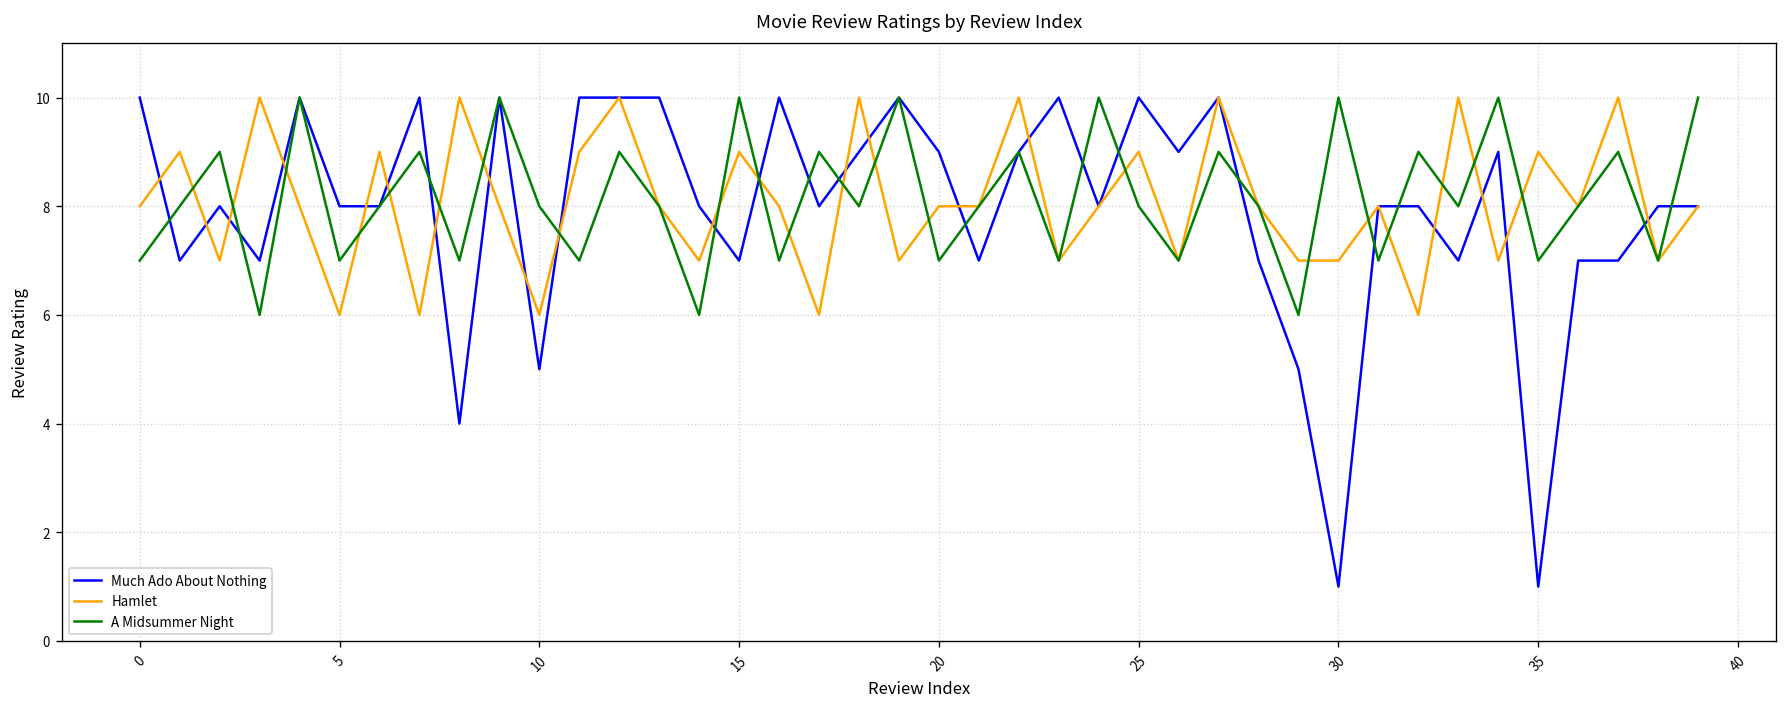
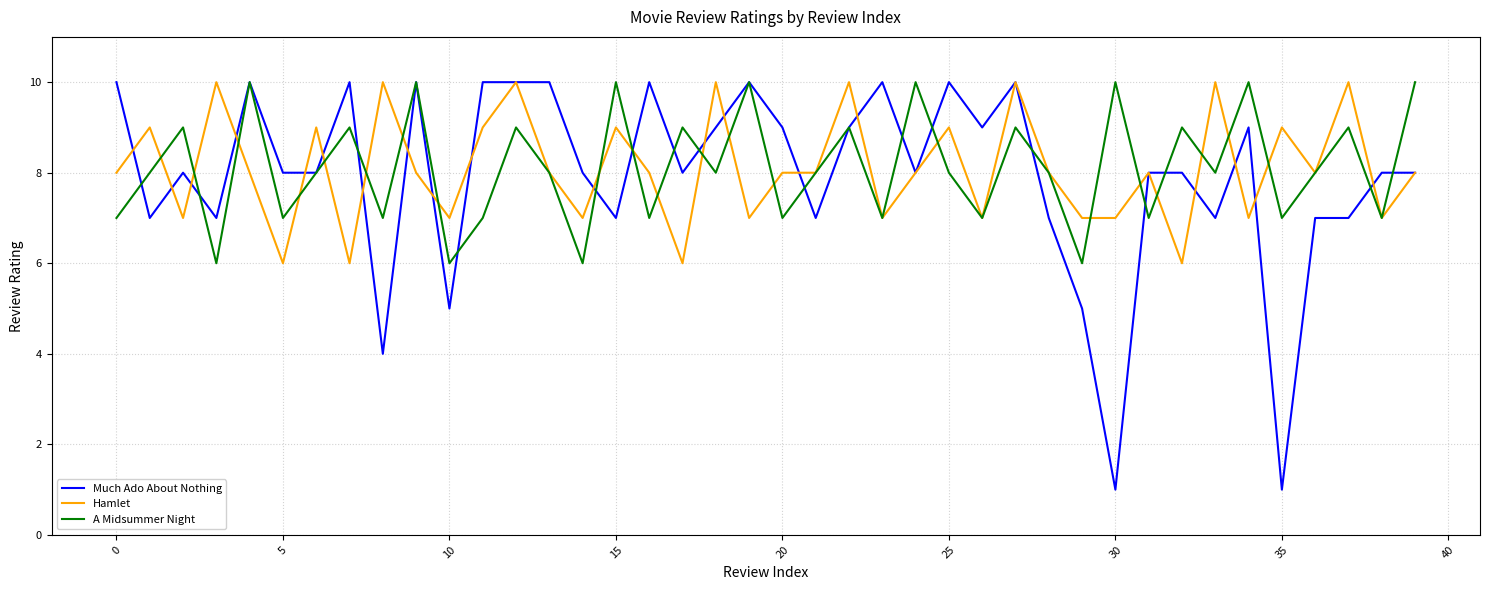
  {
    "Much Ado About Nothing": {
      "0": 10,
      "5": 8,
      "10": 5,
      "15": 7,
      "20": 9,
      "25": 10,
      "30": 1,
      "35": 1
    },
    "Hamlet": {
      "0": 8,
      "5": 6,
-     "10": 6,
+     "10": 7,
      "15": 9,
      "20": 8,
      "25": 9,
      "30": 7,
      "35": 9
    },
    "A Midsummer Night": {
      "0": 7,
      "5": 7,
-     "10": 8,
+     "10": 6,
      "15": 10,
      "20": 7,
      "25": 8,
      "30": 10,
      "35": 7
    }
  }
